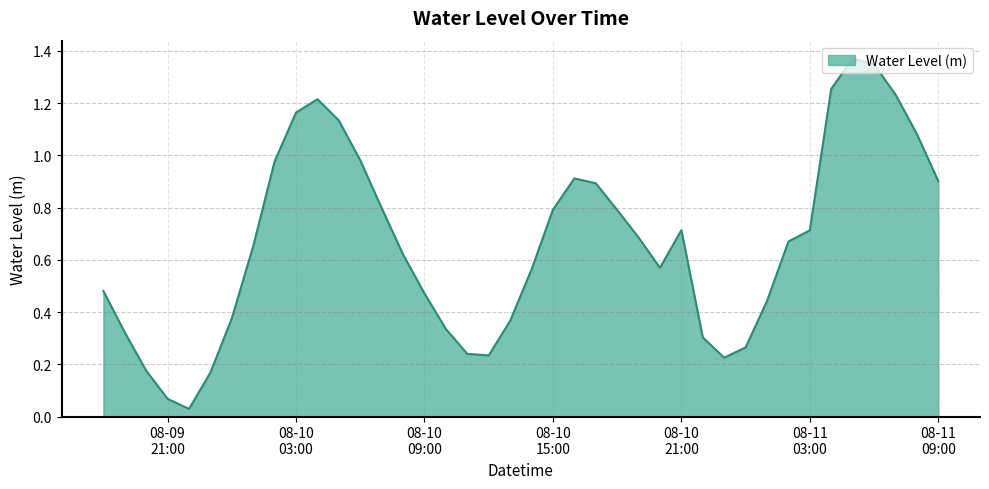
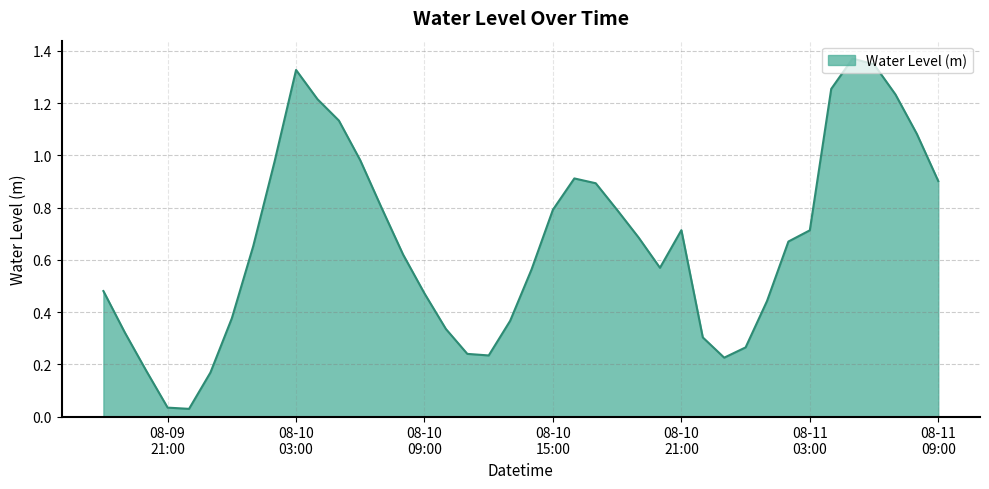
  {
-   "08-09 21:00": 0.07,
-   "08-10 03:00": 1.16,
+   "08-09 21:00": 0.03,
+   "08-10 03:00": 1.33,
    "08-10 09:00": 0.47,
    "08-10 15:00": 0.79,
    "08-10 21:00": 0.71,
    "08-11 03:00": 0.71,
    "08-11 09:00": 0.90
  }
